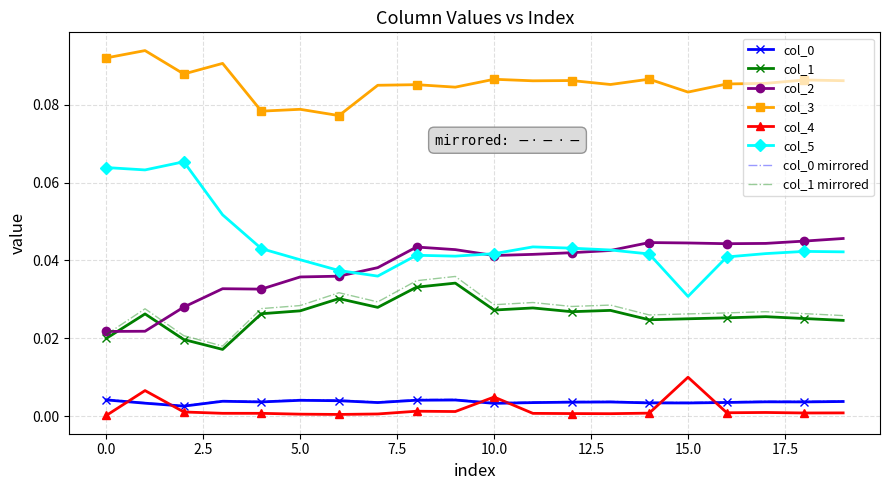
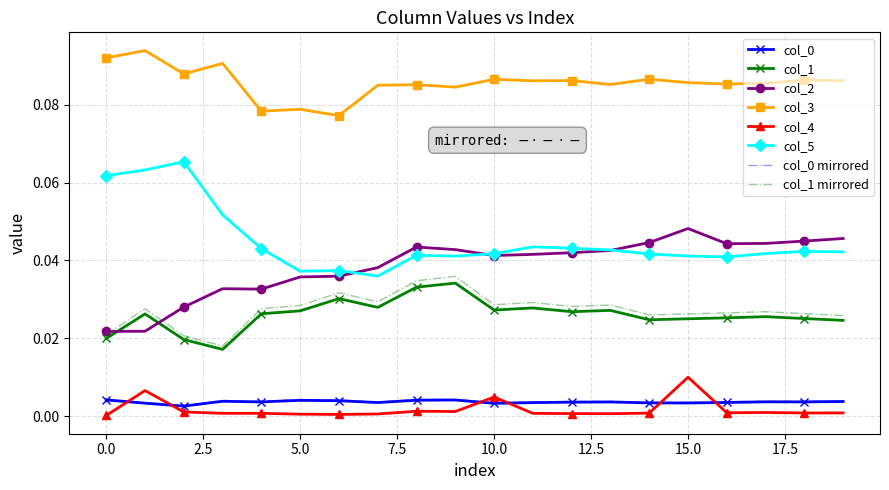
  {
    "col_2": {
      "0.0": 0.022,
      "5.0": 0.036,
-     "15.0": 0.044
+     "15.0": 0.048
    },
    "col_3": {
      "0.0": 0.092,
      "5.0": 0.079,
      "10.0": 0.086,
-     "15.0": 0.083
+     "15.0": 0.086
    },
    "col_4": {
      "0.0": 0.000,
      "5.0": 0.001,
      "10.0": 0.005,
      "15.0": 0.010
    },
    "col_5": {
-     "0.0": 0.064,
-     "5.0": 0.040,
-     "15.0": 0.031
+     "0.0": 0.062,
+     "5.0": 0.037,
+     "15.0": 0.041
    }
  }
